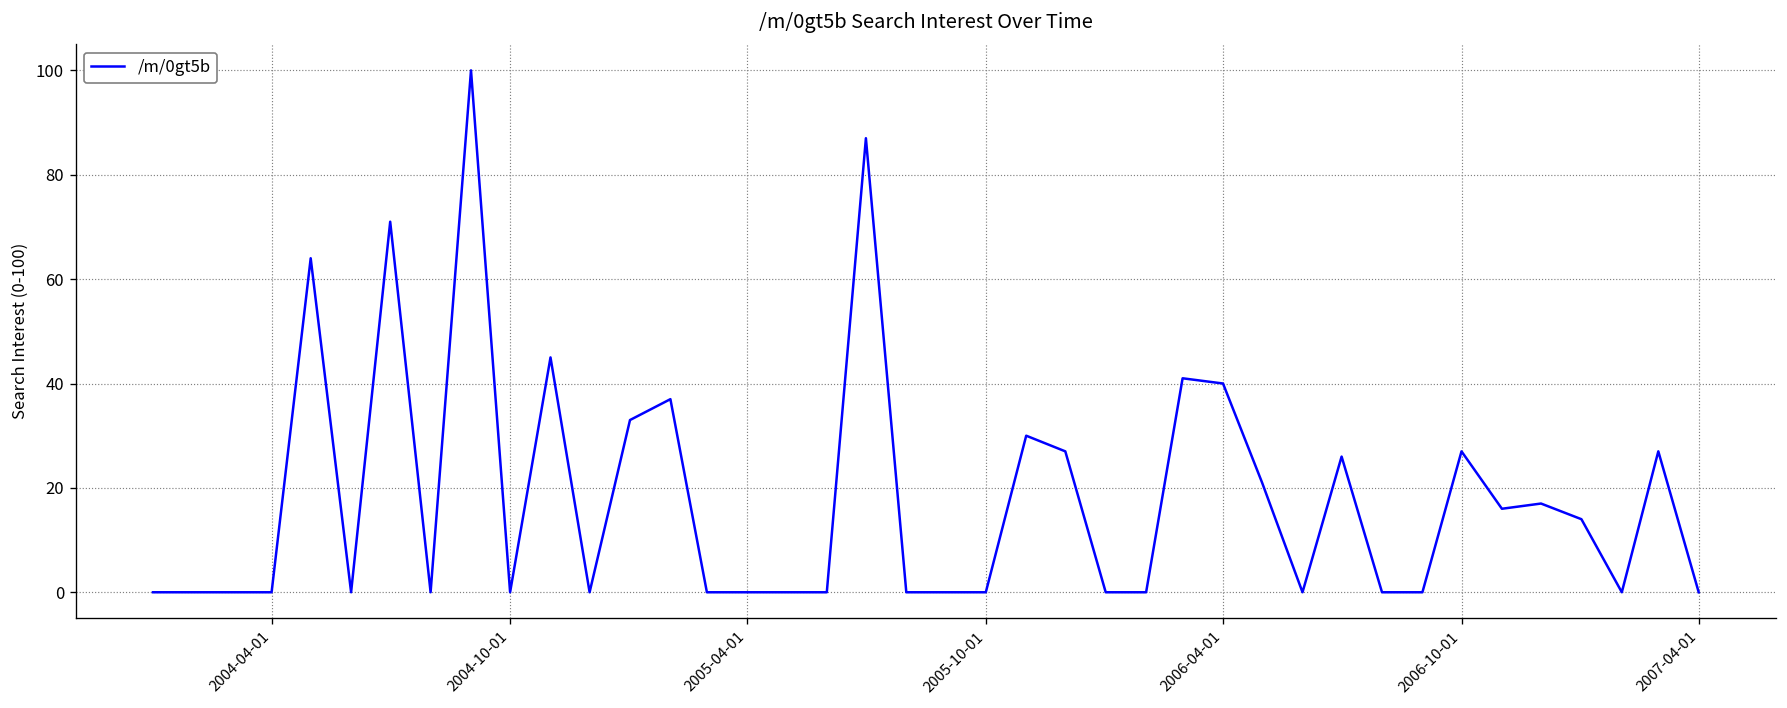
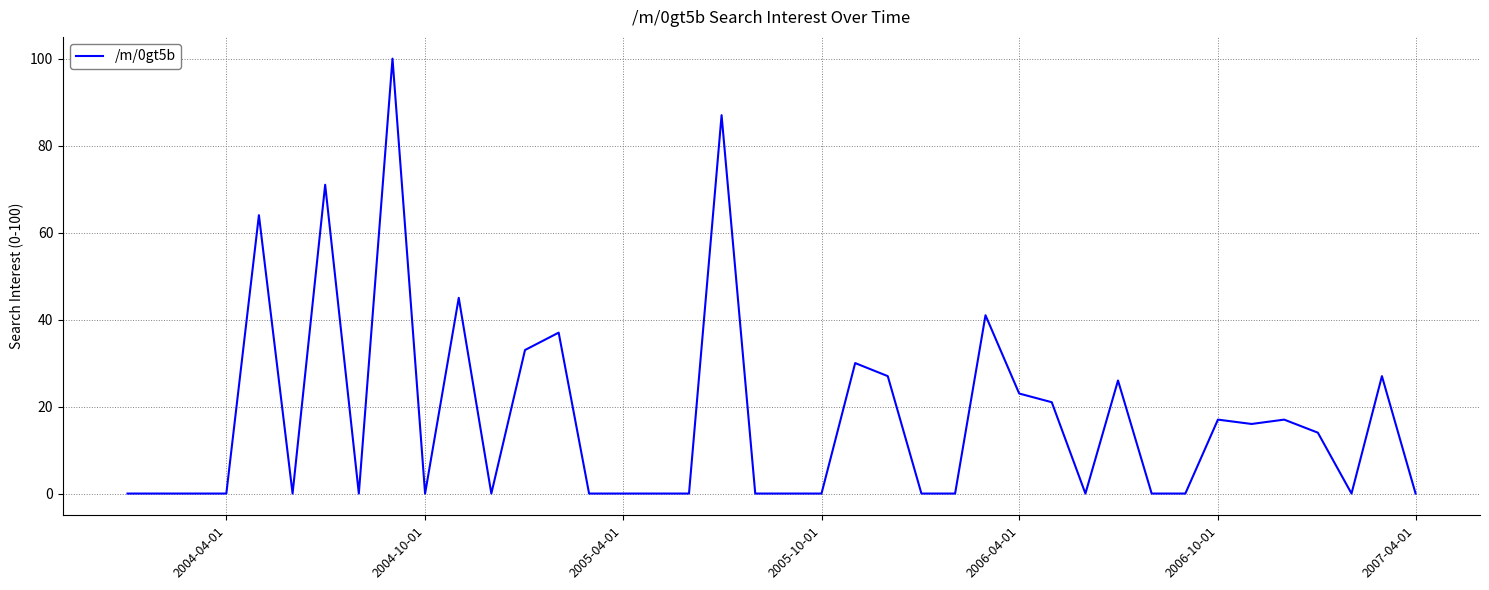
  {
    "2004-04-01": 0,
    "2004-10-01": 0,
    "2005-04-01": 0,
    "2005-10-01": 0,
-   "2006-04-01": 40,
-   "2006-10-01": 27,
+   "2006-04-01": 23,
+   "2006-10-01": 17,
    "2007-04-01": 0
  }
